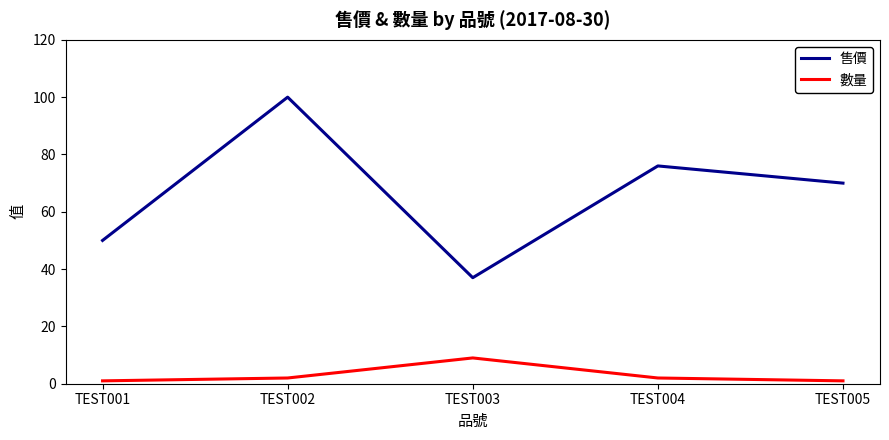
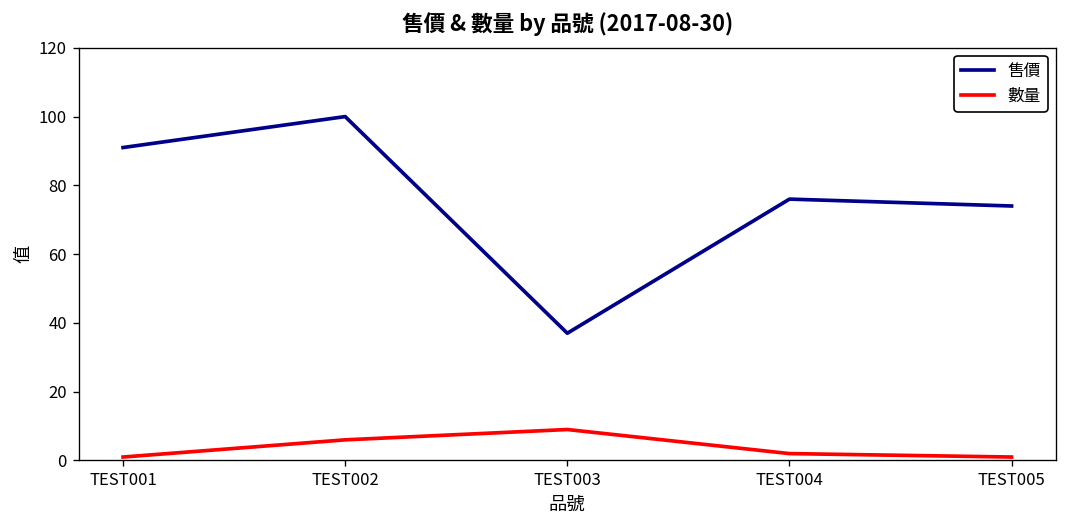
  {
    "售價": {
-     "TEST001": 50,
+     "TEST001": 91,
      "TEST002": 100,
      "TEST003": 37,
      "TEST004": 76,
-     "TEST005": 70
+     "TEST005": 74
    },
    "數量": {
      "TEST001": 1,
-     "TEST002": 2,
+     "TEST002": 6,
      "TEST003": 9,
      "TEST004": 2,
      "TEST005": 1
    }
  }
